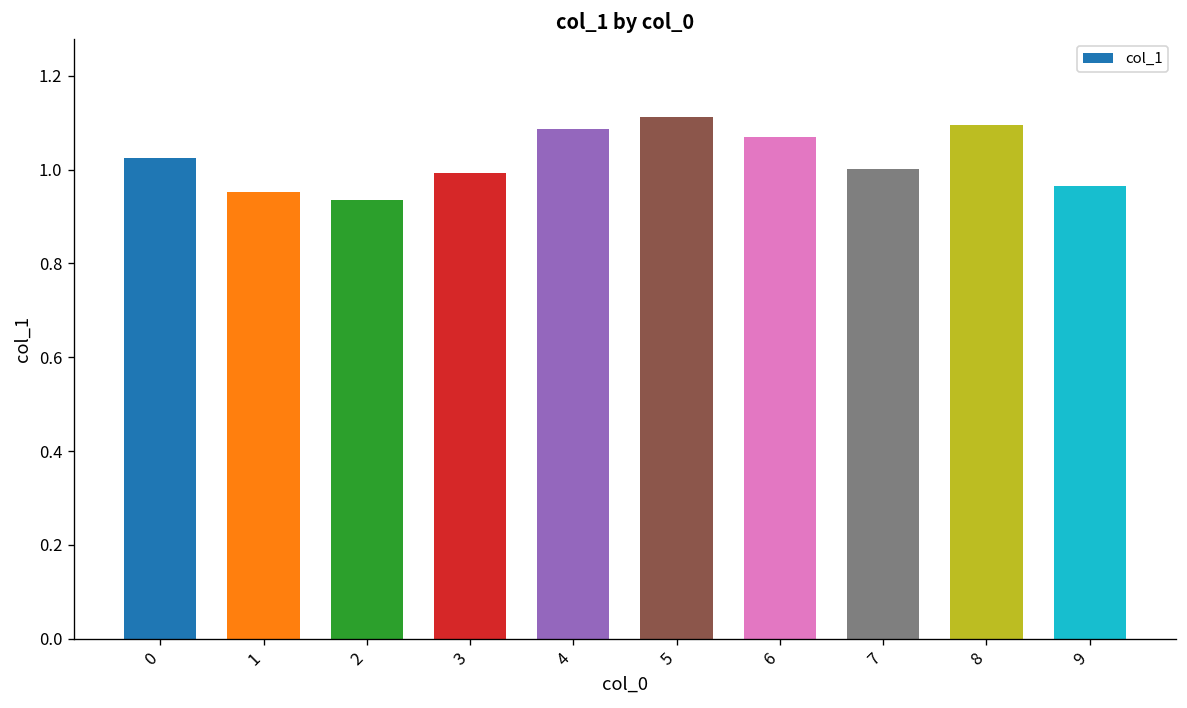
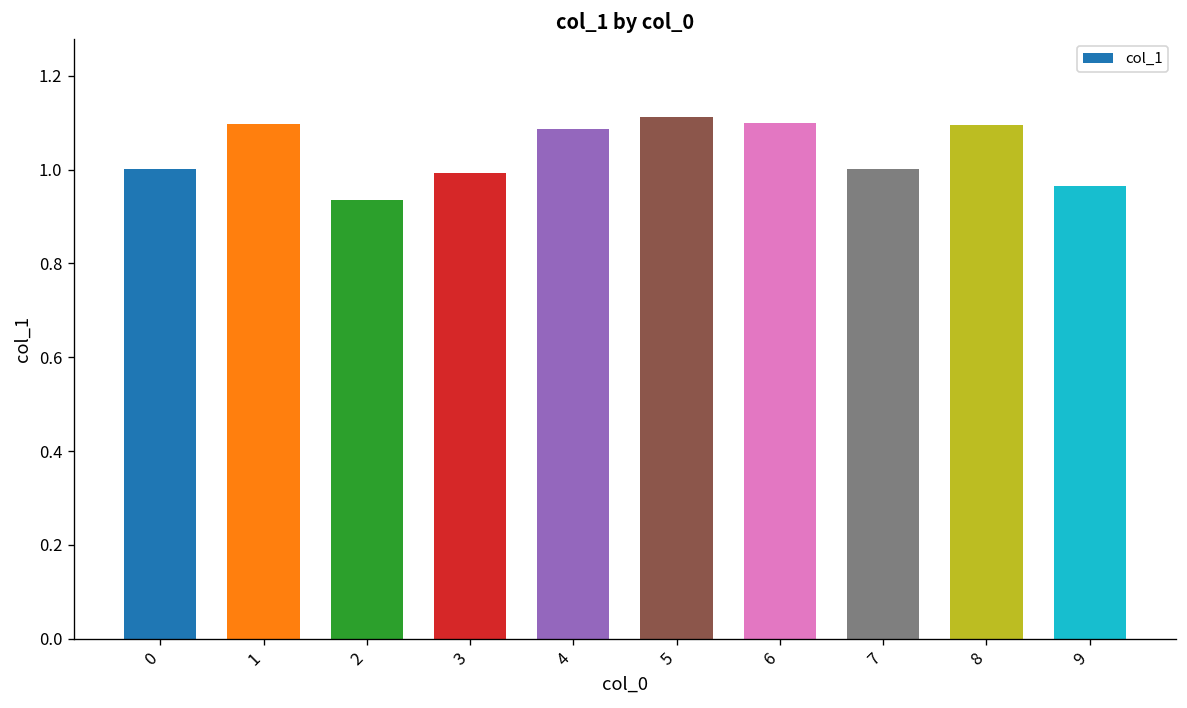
  {
-   "0": 1.02,
-   "1": 0.95,
+   "0": 1.00,
+   "1": 1.10,
    "2": 0.93,
    "3": 0.99,
    "4": 1.09,
    "5": 1.11,
-   "6": 1.07,
+   "6": 1.10,
    "7": 1.00,
    "8": 1.10,
    "9": 0.96
  }
